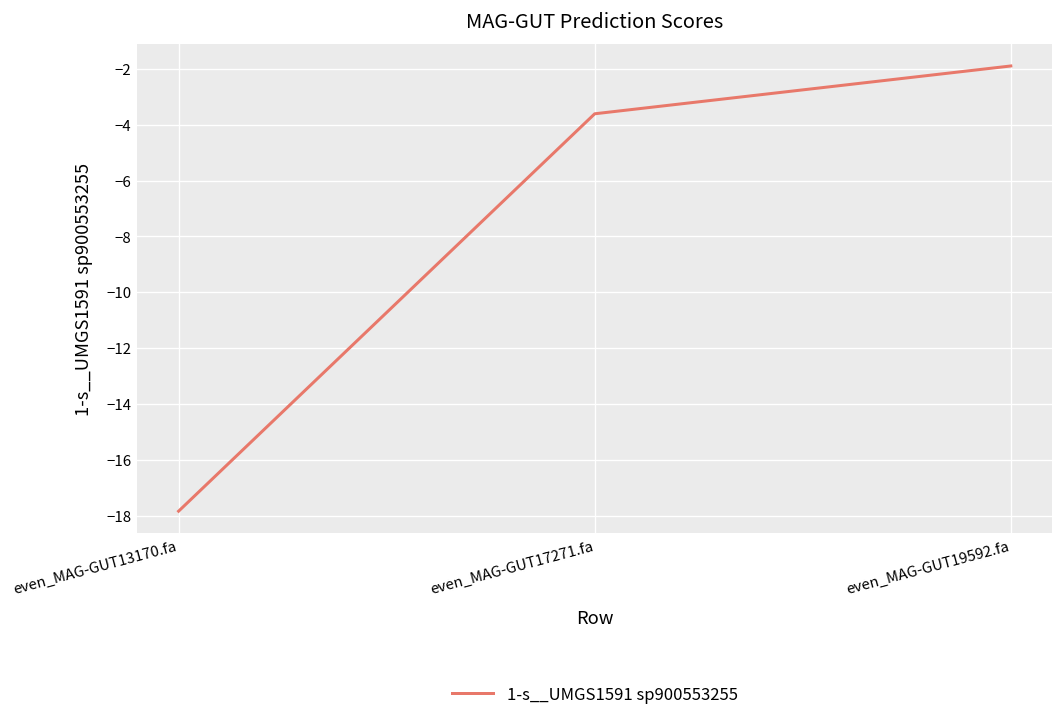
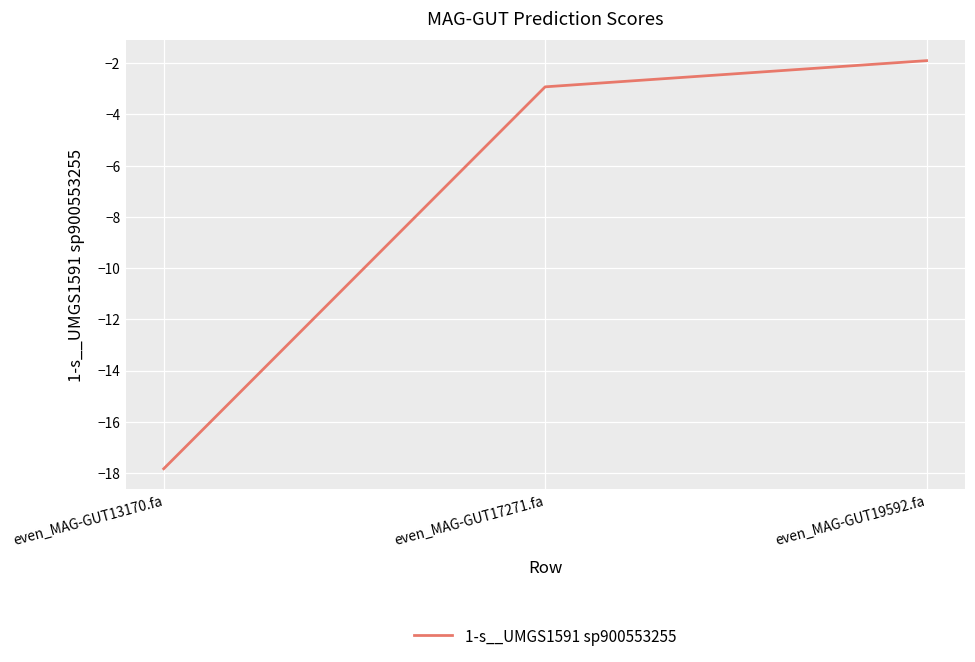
  {
    "even_MAG-GUT13170.fa": -17.8,
-   "even_MAG-GUT17271.fa": -3.6,
+   "even_MAG-GUT17271.fa": -2.9,
    "even_MAG-GUT19592.fa": -1.9
  }
